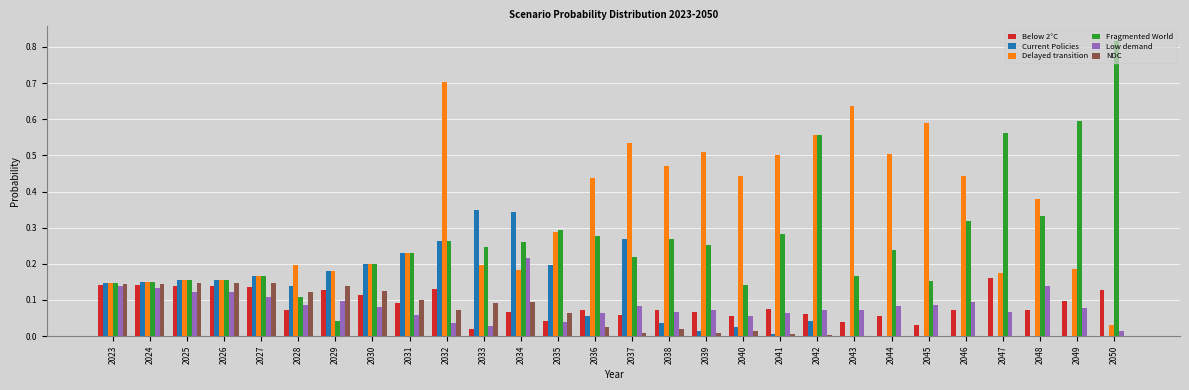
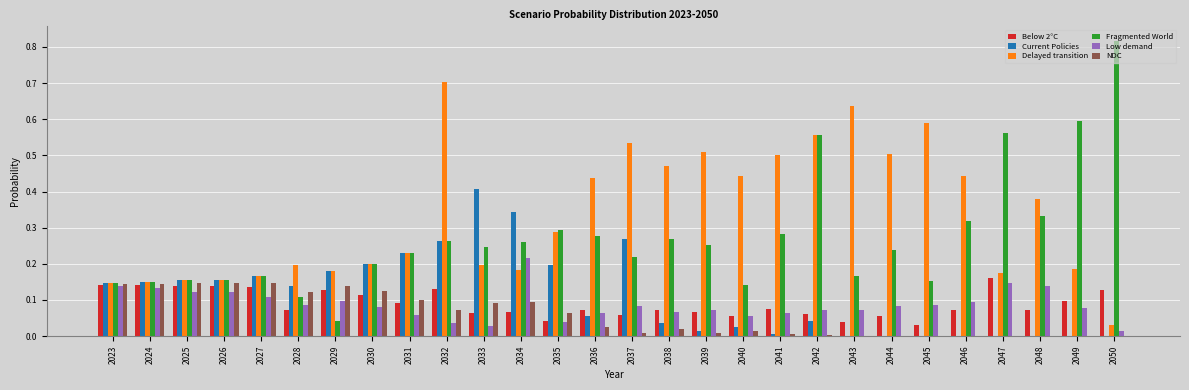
  {
    "Below 2°C": {
      "2023": 0.14,
      "2024": 0.14,
      "2025": 0.14,
      "2026": 0.14,
      "2027": 0.14,
      "2028": 0.07,
      "2029": 0.13,
      "2030": 0.11,
      "2031": 0.09,
      "2032": 0.13,
-     "2033": 0.02,
+     "2033": 0.06,
      "2034": 0.07,
      "2035": 0.04,
      "2036": 0.07,
      "2037": 0.06,
      "2038": 0.07,
      "2039": 0.07,
      "2040": 0.06,
      "2041": 0.07,
      "2042": 0.06,
      "2043": 0.04,
      "2044": 0.06,
      "2045": 0.03,
      "2046": 0.07,
      "2047": 0.16,
      "2048": 0.07,
      "2049": 0.10,
      "2050": 0.13
    },
    "Current Policies": {
      "2023": 0.15,
      "2024": 0.15,
      "2025": 0.16,
      "2026": 0.16,
      "2027": 0.17,
      "2028": 0.14,
      "2029": 0.18,
      "2030": 0.20,
      "2031": 0.23,
      "2032": 0.26,
-     "2033": 0.35,
+     "2033": 0.41,
      "2034": 0.34,
      "2035": 0.20,
      "2036": 0.06,
      "2037": 0.27,
      "2038": 0.04,
      "2039": 0.02,
      "2040": 0.02,
      "2042": 0.04
    },
    "Delayed transition": {
      "2023": 0.15,
      "2024": 0.15,
      "2025": 0.16,
      "2026": 0.16,
      "2027": 0.17,
      "2028": 0.20,
      "2029": 0.18,
      "2030": 0.20,
      "2031": 0.23,
      "2032": 0.70,
      "2033": 0.20,
      "2034": 0.18,
      "2035": 0.29,
      "2036": 0.44,
      "2037": 0.53,
      "2038": 0.47,
      "2039": 0.51,
      "2040": 0.44,
      "2041": 0.50,
      "2042": 0.56,
      "2043": 0.64,
      "2044": 0.50,
      "2045": 0.59,
      "2046": 0.44,
      "2047": 0.17,
      "2048": 0.38,
      "2049": 0.18,
      "2050": 0.03
    },
    "Fragmented World": {
      "2023": 0.15,
      "2024": 0.15,
      "2025": 0.16,
      "2026": 0.16,
      "2027": 0.17,
      "2028": 0.11,
      "2029": 0.04,
      "2030": 0.20,
      "2031": 0.23,
      "2032": 0.26,
      "2033": 0.25,
      "2034": 0.26,
      "2035": 0.29,
      "2036": 0.28,
      "2037": 0.22,
      "2038": 0.27,
      "2039": 0.25,
      "2040": 0.14,
      "2041": 0.28,
      "2042": 0.56,
      "2043": 0.17,
      "2044": 0.24,
      "2045": 0.15,
      "2046": 0.32,
      "2047": 0.56,
      "2048": 0.33,
      "2049": 0.59
    },
    "Low demand": {
      "2023": 0.14,
      "2024": 0.13,
      "2025": 0.12,
      "2026": 0.12,
      "2027": 0.11,
      "2028": 0.08,
      "2029": 0.10,
      "2030": 0.08,
      "2031": 0.06,
      "2032": 0.04,
      "2033": 0.03,
      "2034": 0.22,
      "2035": 0.04,
      "2036": 0.06,
      "2037": 0.08,
      "2038": 0.07,
      "2039": 0.07,
      "2040": 0.05,
      "2041": 0.06,
      "2042": 0.07,
      "2043": 0.07,
      "2044": 0.08,
      "2045": 0.09,
      "2046": 0.09,
-     "2047": 0.07,
+     "2047": 0.15,
      "2048": 0.14,
      "2049": 0.08,
      "2050": 0.01
    },
    "NDC": {
      "2023": 0.14,
      "2024": 0.14,
      "2025": 0.15,
      "2026": 0.15,
      "2027": 0.15,
      "2028": 0.12,
      "2029": 0.14,
      "2030": 0.12,
      "2031": 0.10,
      "2032": 0.07,
      "2033": 0.09,
      "2034": 0.10,
      "2035": 0.06,
      "2036": 0.02,
      "2037": 0.01,
      "2038": 0.02,
      "2039": 0.01,
      "2040": 0.02
    }
  }
